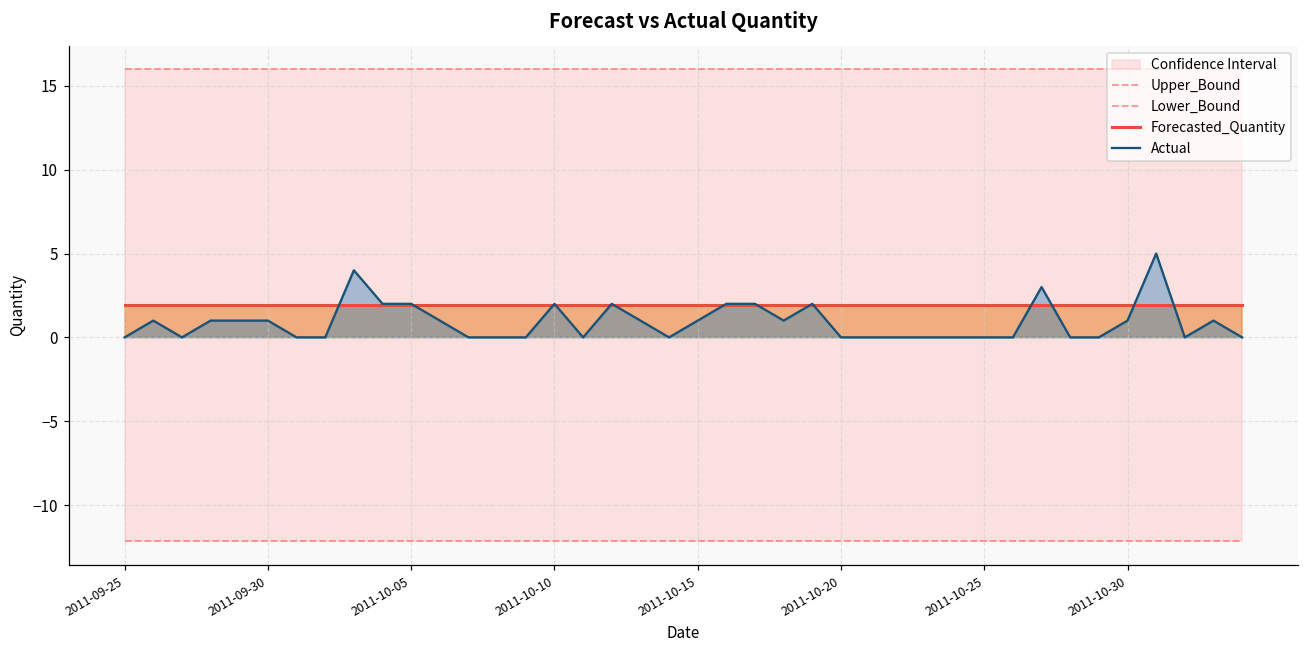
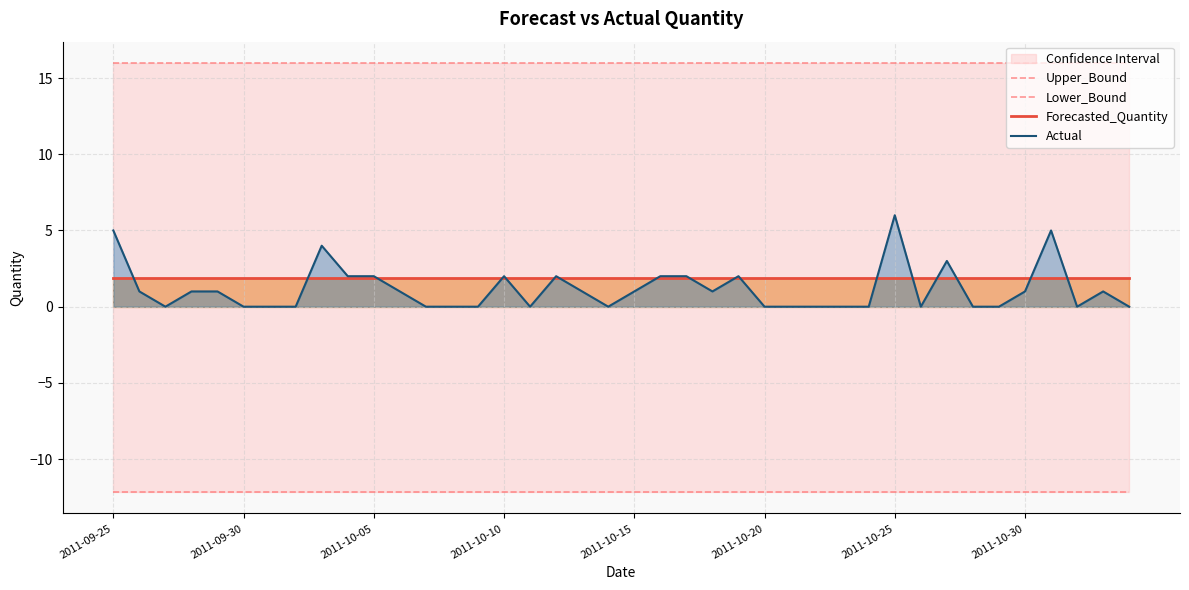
  {
    "Confidence Interval": {
      "2011-09-25": 16,
      "2011-09-30": 16,
      "2011-10-05": 16,
      "2011-10-10": 16,
      "2011-10-15": 16,
      "2011-10-20": 16,
      "2011-10-25": 16
    },
    "Lower_Bound": {
      "2011-09-25": -12,
      "2011-09-30": -12,
      "2011-10-05": -12,
      "2011-10-10": -12,
      "2011-10-15": -12,
      "2011-10-20": -12,
      "2011-10-25": -12,
      "2011-10-30": -12
    },
    "Forecasted_Quantity": {
      "2011-09-25": 2,
      "2011-09-30": 2,
      "2011-10-15": 2,
      "2011-10-20": 2,
      "2011-10-25": 2,
      "2011-10-30": 2
    },
    "Actual": {
-     "2011-09-25": 0,
-     "2011-09-30": 1,
+     "2011-09-25": 5,
+     "2011-09-30": 0,
      "2011-10-15": 1,
      "2011-10-20": 0,
-     "2011-10-25": 0,
+     "2011-10-25": 6,
      "2011-10-30": 1
    }
  }
